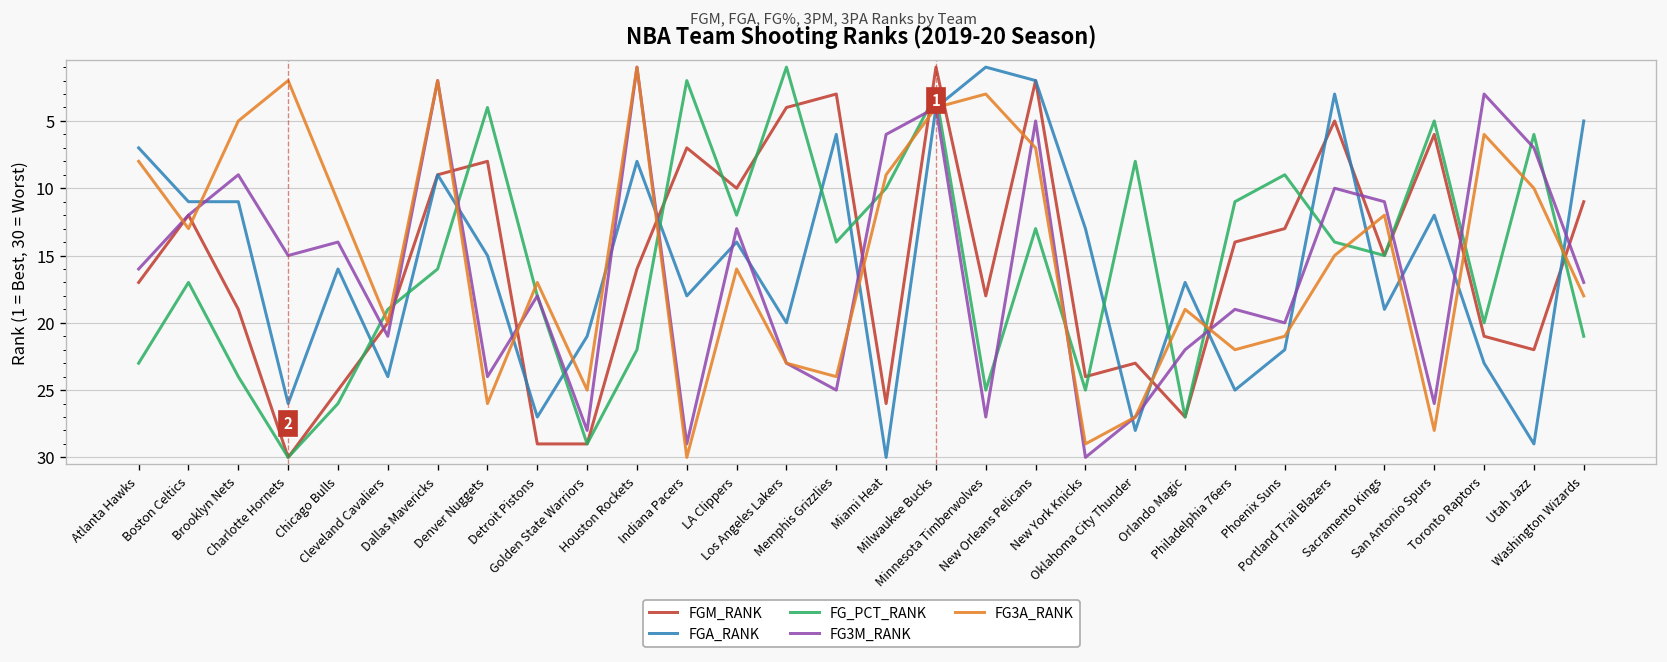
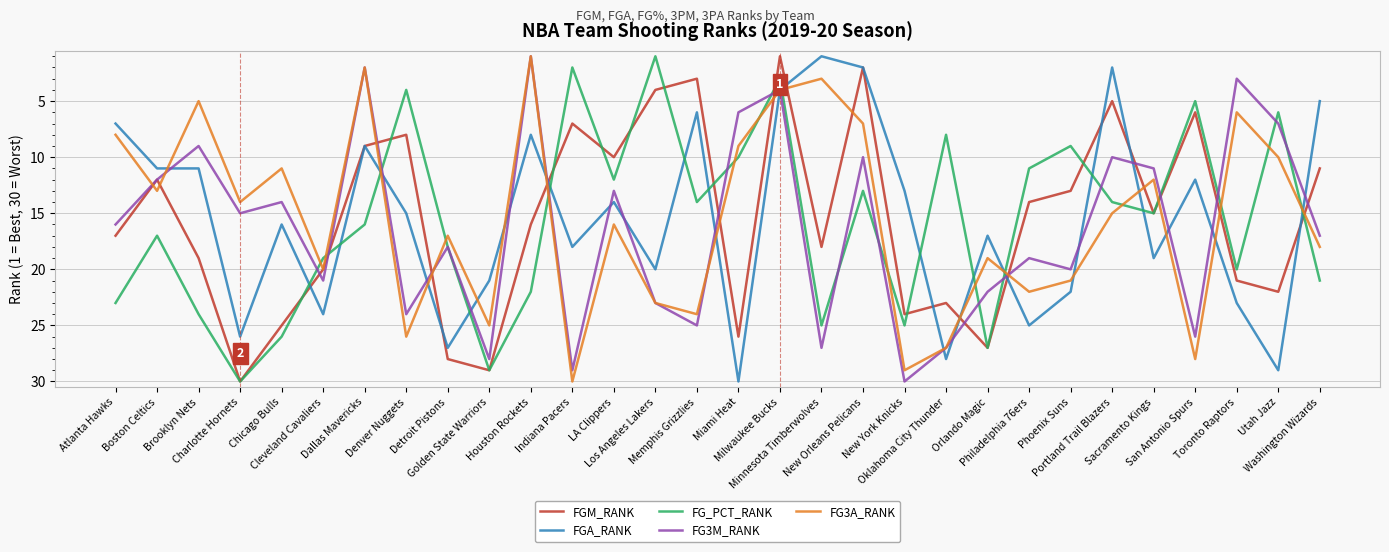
  {
    "FGM_RANK": {
      "Atlanta Hawks": 17,
      "Brooklyn Nets": 19,
      "Chicago Bulls": 25,
      "Denver Nuggets": 8,
-     "Detroit Pistons": 29,
+     "Detroit Pistons": 28,
      "Houston Rockets": 16,
      "Indiana Pacers": 7,
      "LA Clippers": 10,
      "Los Angeles Lakers": 4,
      "Memphis Grizzlies": 3,
      "Miami Heat": 26,
      "Minnesota Timberwolves": 18,
      "New York Knicks": 24,
      "Oklahoma City Thunder": 23,
      "Philadelphia 76ers": 14,
      "Phoenix Suns": 13,
      "Portland Trail Blazers": 5,
      "San Antonio Spurs": 6,
      "Toronto Raptors": 21,
      "Utah Jazz": 22,
      "Washington Wizards": 11
    },
    "FGA_RANK": {
      "Atlanta Hawks": 7,
      "Boston Celtics": 11,
      "Brooklyn Nets": 11,
      "Chicago Bulls": 16,
      "Cleveland Cavaliers": 24,
      "Denver Nuggets": 15,
      "Detroit Pistons": 27,
      "Golden State Warriors": 21,
      "Houston Rockets": 8,
      "Indiana Pacers": 18,
      "LA Clippers": 14,
      "Los Angeles Lakers": 20,
      "Memphis Grizzlies": 6,
      "Miami Heat": 30,
      "Minnesota Timberwolves": 1,
      "New York Knicks": 13,
      "Oklahoma City Thunder": 28,
      "Orlando Magic": 17,
      "Philadelphia 76ers": 25,
      "Phoenix Suns": 22,
-     "Portland Trail Blazers": 3,
+     "Portland Trail Blazers": 2,
      "Sacramento Kings": 19,
      "San Antonio Spurs": 12,
      "Toronto Raptors": 23,
      "Utah Jazz": 29,
      "Washington Wizards": 5
    },
    "FG_PCT_RANK": {
      "Atlanta Hawks": 23,
      "Boston Celtics": 17,
      "Brooklyn Nets": 24,
      "Chicago Bulls": 26,
      "Cleveland Cavaliers": 19,
      "Dallas Mavericks": 16,
      "Denver Nuggets": 4,
      "Houston Rockets": 22,
      "Indiana Pacers": 2,
      "LA Clippers": 12,
      "Los Angeles Lakers": 1,
      "Memphis Grizzlies": 14,
      "Miami Heat": 10,
      "Minnesota Timberwolves": 25,
      "New Orleans Pelicans": 13,
      "New York Knicks": 25,
      "Oklahoma City Thunder": 8,
      "Philadelphia 76ers": 11,
      "Phoenix Suns": 9,
      "Portland Trail Blazers": 14,
      "San Antonio Spurs": 5,
      "Toronto Raptors": 20,
      "Utah Jazz": 6,
      "Washington Wizards": 21
    },
    "FG3M_RANK": {
      "Atlanta Hawks": 16,
      "Brooklyn Nets": 9,
      "Charlotte Hornets": 15,
      "Chicago Bulls": 14,
      "Cleveland Cavaliers": 21,
      "Denver Nuggets": 24,
      "Golden State Warriors": 28,
      "Indiana Pacers": 29,
      "LA Clippers": 13,
      "Memphis Grizzlies": 25,
      "Miami Heat": 6,
      "Minnesota Timberwolves": 27,
-     "New Orleans Pelicans": 5,
+     "New Orleans Pelicans": 10,
      "New York Knicks": 30,
      "Orlando Magic": 22,
      "Philadelphia 76ers": 19,
      "Phoenix Suns": 20,
      "Portland Trail Blazers": 10,
      "Sacramento Kings": 11,
      "San Antonio Spurs": 26,
      "Toronto Raptors": 3,
      "Utah Jazz": 7,
      "Washington Wizards": 17
    },
    "FG3A_RANK": {
      "Atlanta Hawks": 8,
      "Boston Celtics": 13,
      "Brooklyn Nets": 5,
-     "Charlotte Hornets": 2,
+     "Charlotte Hornets": 14,
      "Chicago Bulls": 11,
      "Denver Nuggets": 26,
      "Detroit Pistons": 17,
      "Golden State Warriors": 25,
      "Indiana Pacers": 30,
      "LA Clippers": 16,
      "Memphis Grizzlies": 24,
      "Miami Heat": 9,
      "Minnesota Timberwolves": 3,
      "New Orleans Pelicans": 7,
      "New York Knicks": 29,
      "Orlando Magic": 19,
      "Philadelphia 76ers": 22,
      "Phoenix Suns": 21,
      "Portland Trail Blazers": 15,
      "Sacramento Kings": 12,
      "San Antonio Spurs": 28,
      "Toronto Raptors": 6,
      "Utah Jazz": 10,
      "Washington Wizards": 18
    }
  }
